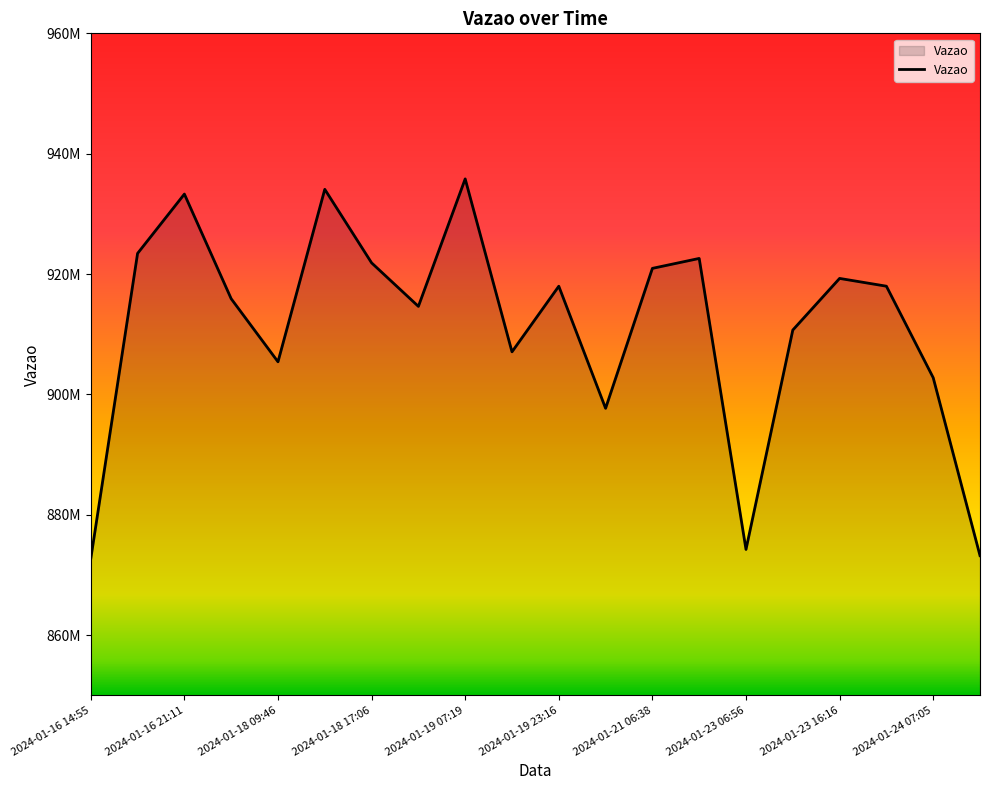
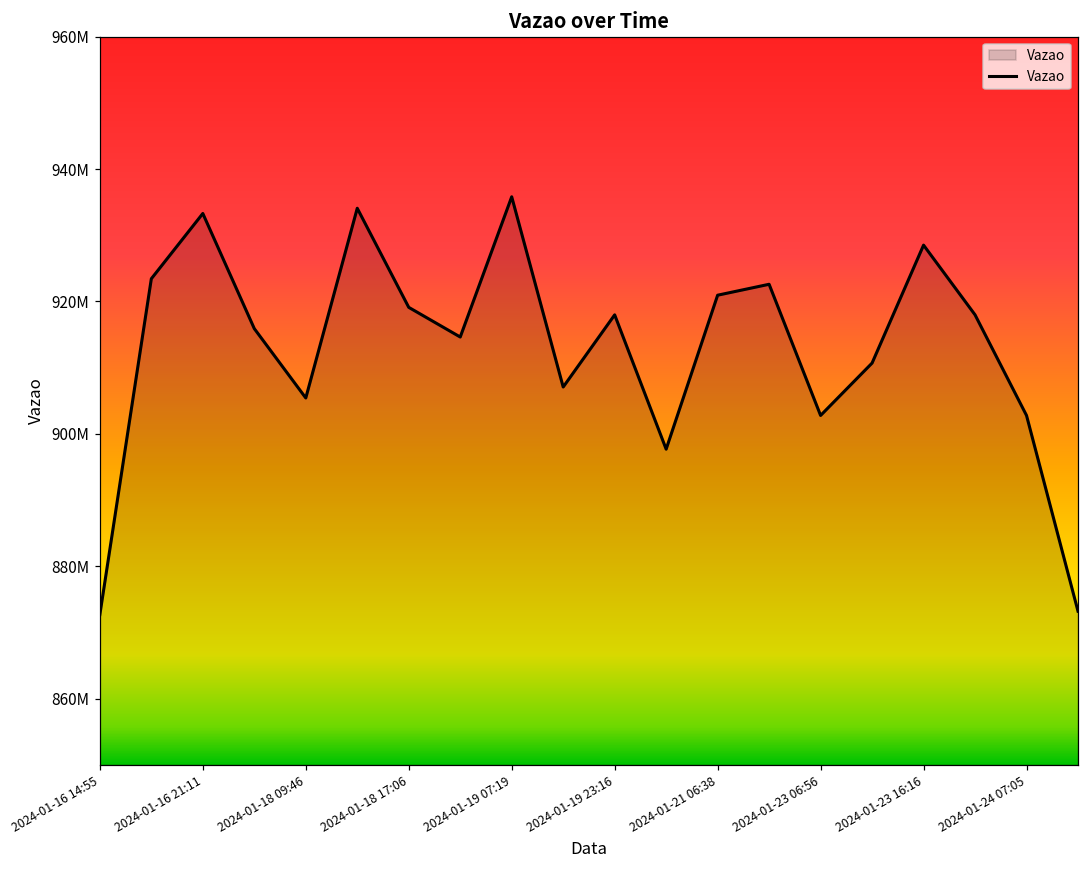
  {
    "2024-01-16 14:55": 873000000,
    "2024-01-16 21:11": 933000000,
    "2024-01-18 09:46": 905000000,
-   "2024-01-18 17:06": 922000000,
+   "2024-01-18 17:06": 919000000,
    "2024-01-19 07:19": 936000000,
    "2024-01-19 23:16": 918000000,
    "2024-01-21 06:38": 921000000,
-   "2024-01-23 06:56": 874000000,
-   "2024-01-23 16:16": 919000000,
+   "2024-01-23 06:56": 903000000,
+   "2024-01-23 16:16": 929000000,
    "2024-01-24 07:05": 903000000
  }
